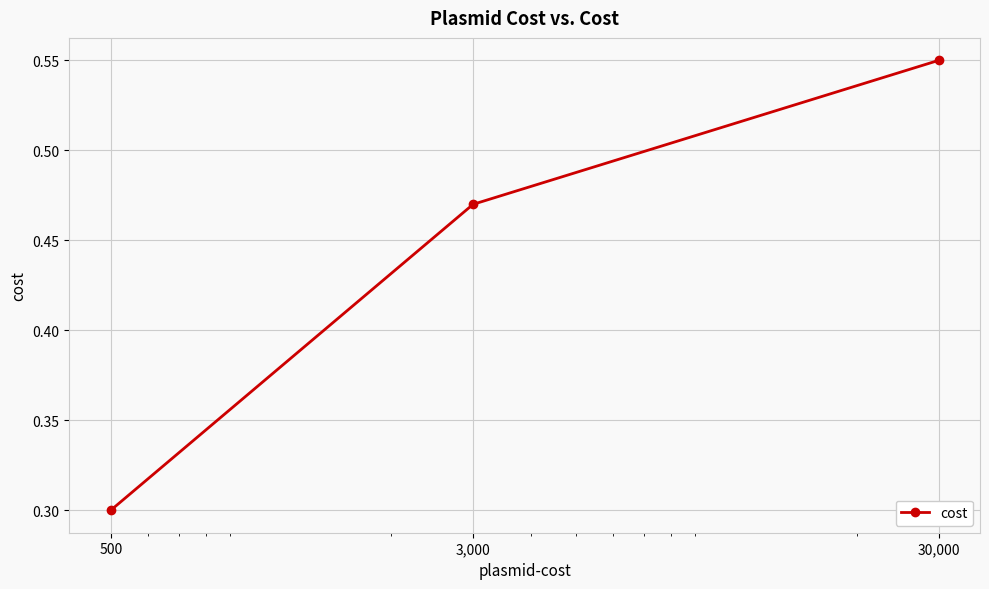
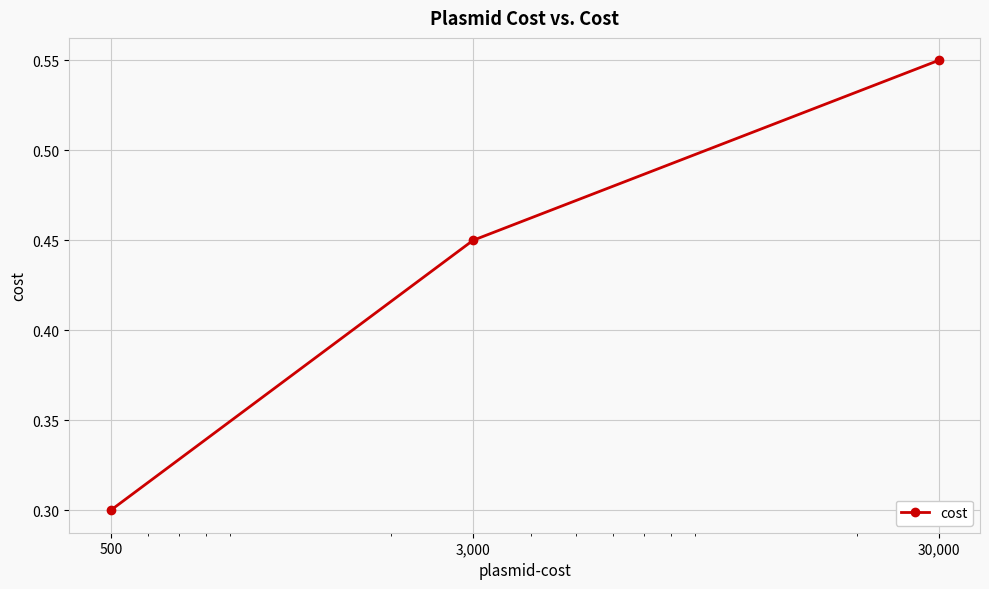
  {
    "500": 0.30,
-   "3,000": 0.47,
+   "3,000": 0.45,
    "30,000": 0.55
  }
